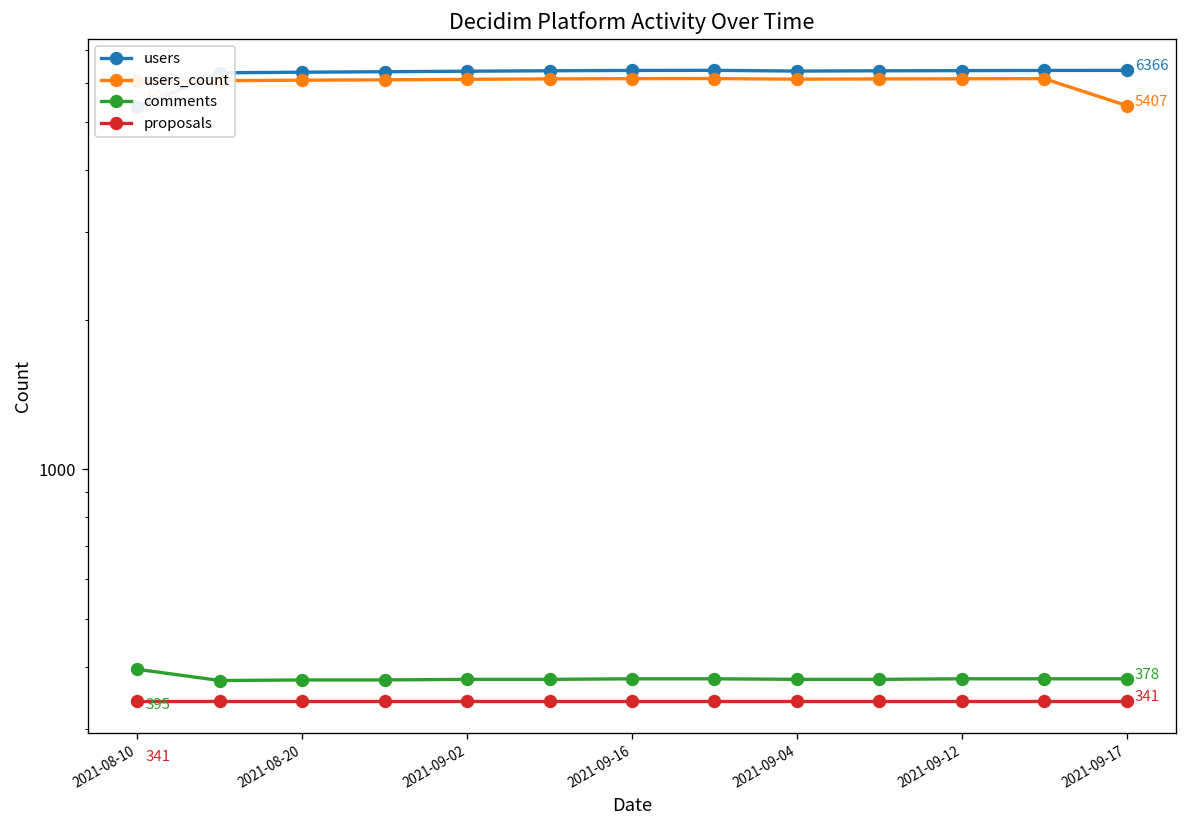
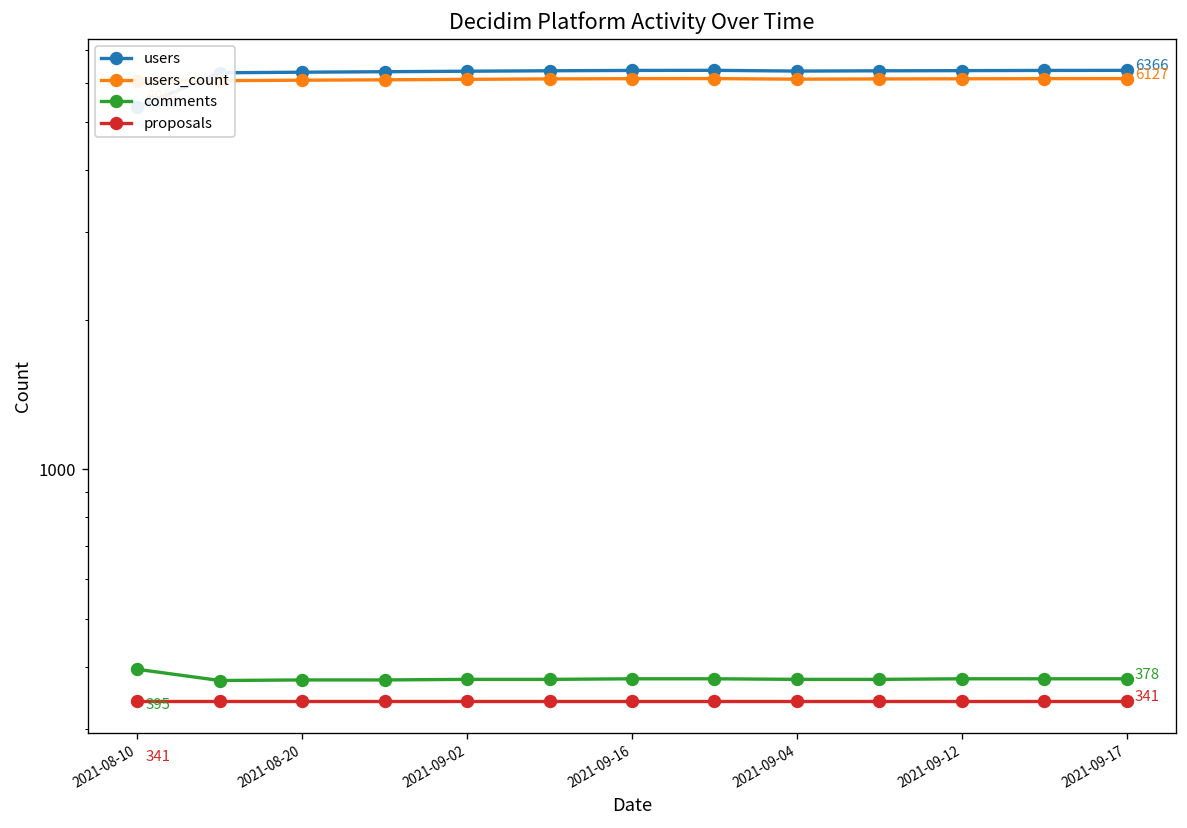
  {
    "users_count": {
-     "2021-09-17": 5407
+     "2021-09-17": 6127
    },
    "comments": {
      "2021-08-10": 395,
      "2021-09-17": 378
    },
    "proposals": {
      "2021-09-17": 341
    }
  }
